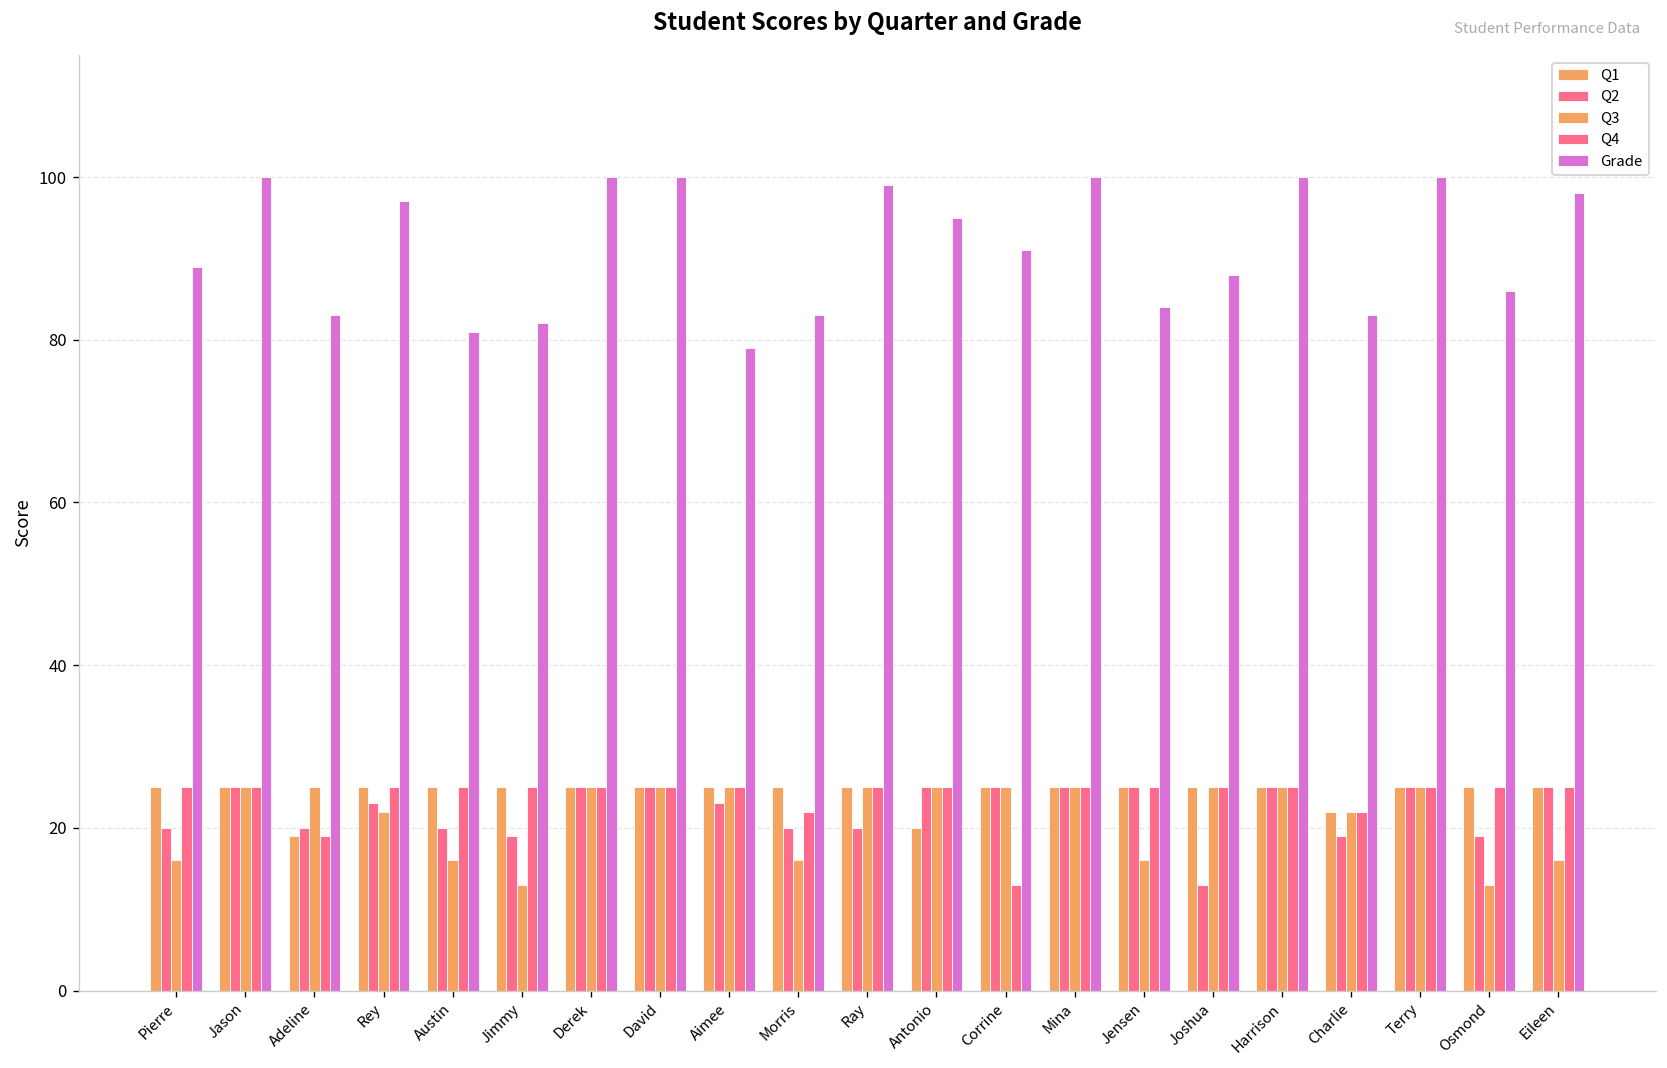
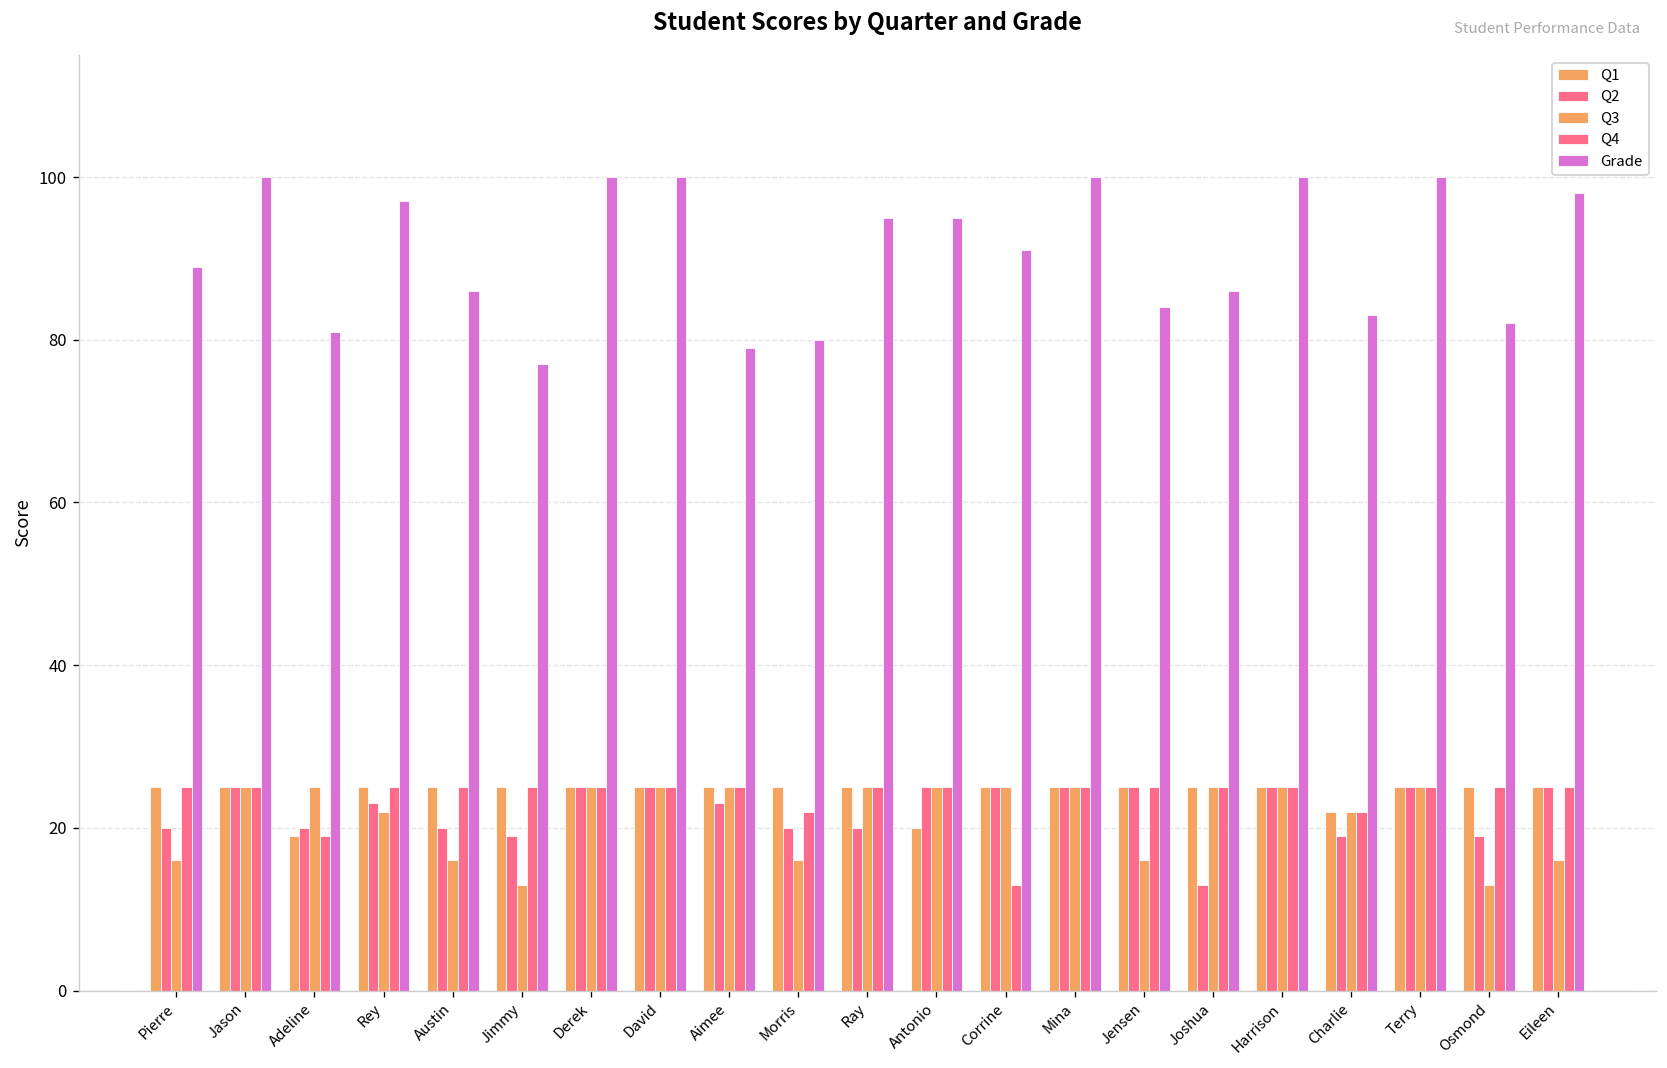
  {
    "Grade": {
      "Pierre": 89,
      "Jason": 100,
-     "Adeline": 83,
+     "Adeline": 81,
      "Rey": 97,
-     "Austin": 81,
-     "Jimmy": 82,
+     "Austin": 86,
+     "Jimmy": 77,
      "Derek": 100,
      "David": 100,
      "Aimee": 79,
-     "Morris": 83,
-     "Ray": 99,
+     "Morris": 80,
+     "Ray": 95,
      "Antonio": 95,
      "Corrine": 91,
      "Mina": 100,
      "Jensen": 84,
-     "Joshua": 88,
+     "Joshua": 86,
      "Harrison": 100,
      "Charlie": 83,
      "Terry": 100,
-     "Osmond": 86,
+     "Osmond": 82,
      "Eileen": 98
    }
  }
